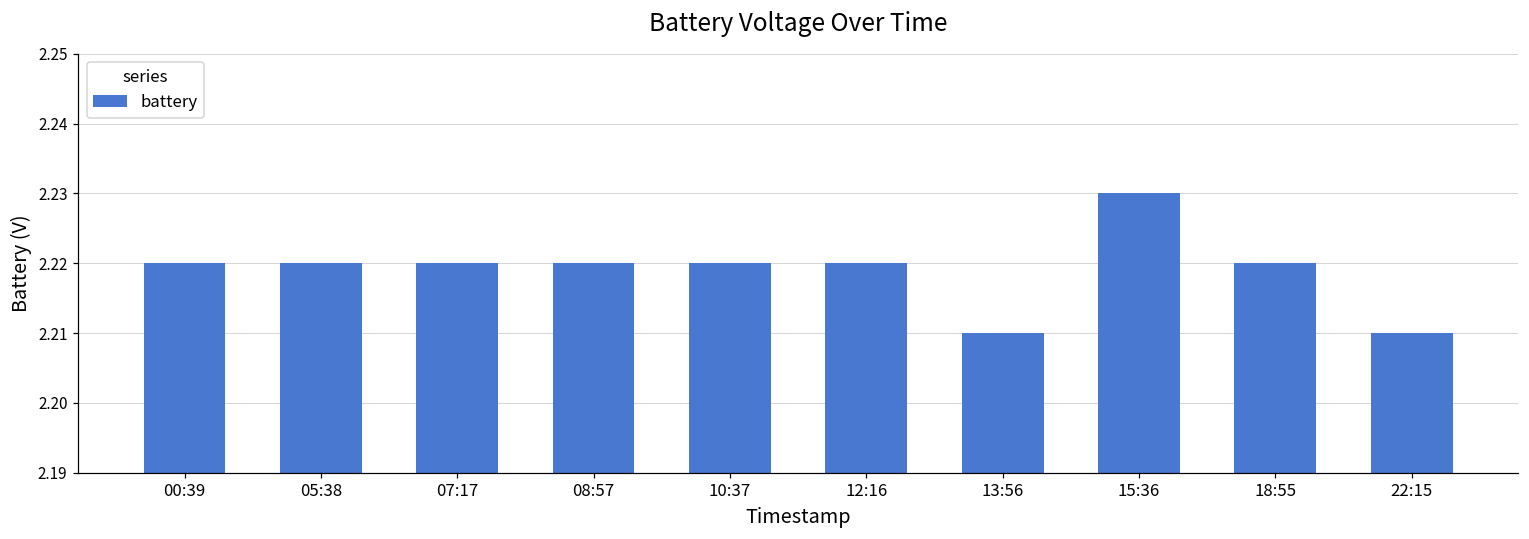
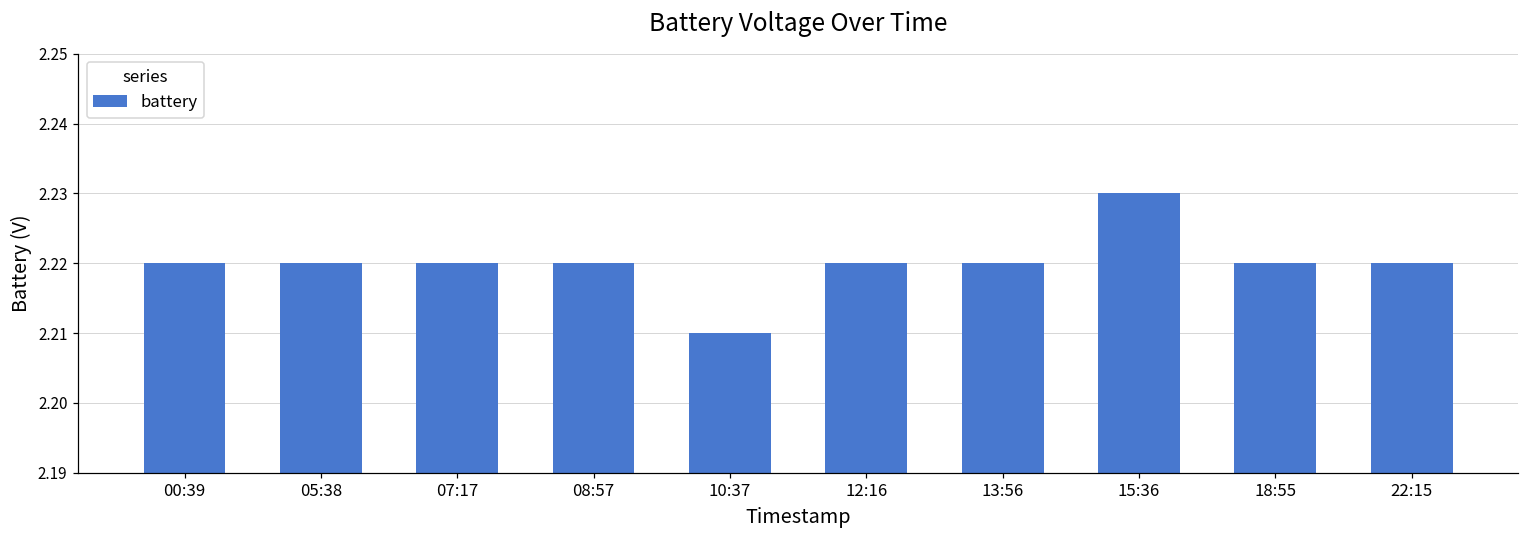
  {
    "00:39": 2.22,
    "05:38": 2.22,
    "07:17": 2.22,
    "08:57": 2.22,
-   "10:37": 2.22,
+   "10:37": 2.21,
    "12:16": 2.22,
-   "13:56": 2.21,
+   "13:56": 2.22,
    "15:36": 2.23,
    "18:55": 2.22,
-   "22:15": 2.21
+   "22:15": 2.22
  }
